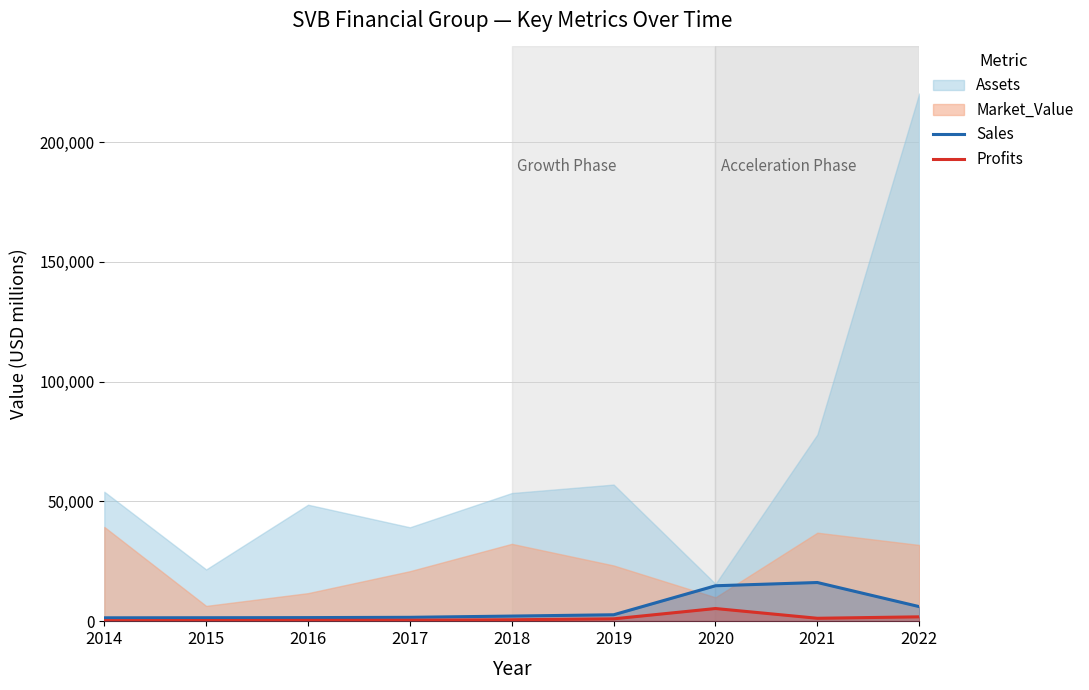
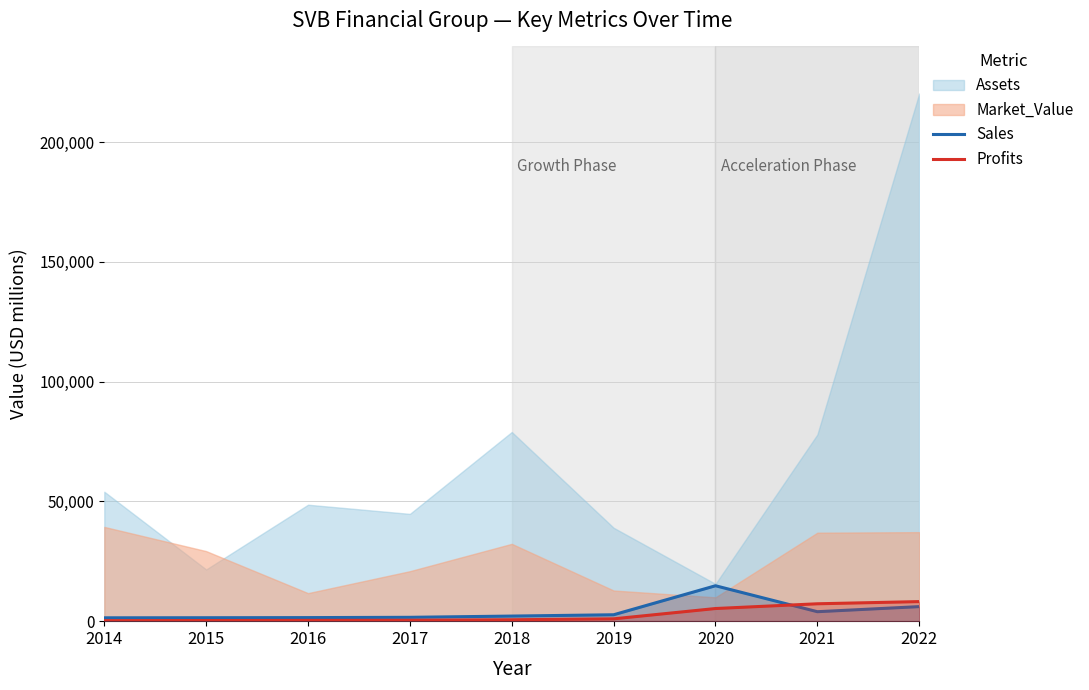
  {
    "Sales": {
      "2014": "1,000",
      "2015": "1,000",
      "2016": "1,000",
      "2017": "2,000",
      "2018": "2,000",
      "2019": "3,000",
-     "2021": "16,000",
+     "2021": "4,000",
      "2022": "6,000"
    },
    "Assets": {
      "2014": "54,000",
      "2015": "22,000",
      "2016": "49,000",
-     "2017": "39,000",
-     "2018": "54,000",
-     "2019": "57,000",
+     "2017": "45,000",
+     "2018": "79,000",
+     "2019": "39,000",
      "2021": "78,000",
      "2022": "220,000"
    },
    "Profits": {
      "2014": "0",
      "2015": "0",
      "2016": "0",
      "2017": "0",
      "2018": "1,000",
      "2019": "1,000",
      "2020": "5,000",
-     "2021": "1,000",
-     "2022": "2,000"
+     "2021": "7,000",
+     "2022": "8,000"
    },
    "Market_Value": {
      "2014": "39,000",
-     "2015": "6,000",
+     "2015": "29,000",
      "2016": "12,000",
      "2017": "21,000",
      "2018": "32,000",
-     "2019": "23,000",
+     "2019": "13,000",
      "2020": "10,000",
      "2021": "37,000",
-     "2022": "32,000"
+     "2022": "37,000"
    }
  }
